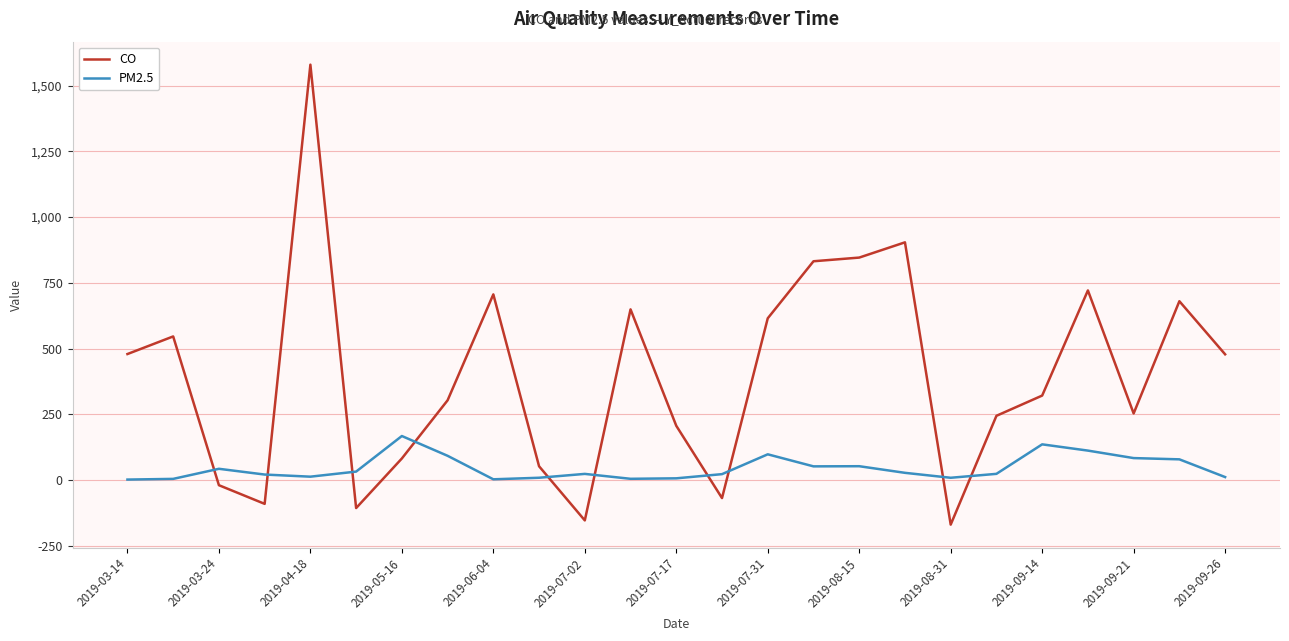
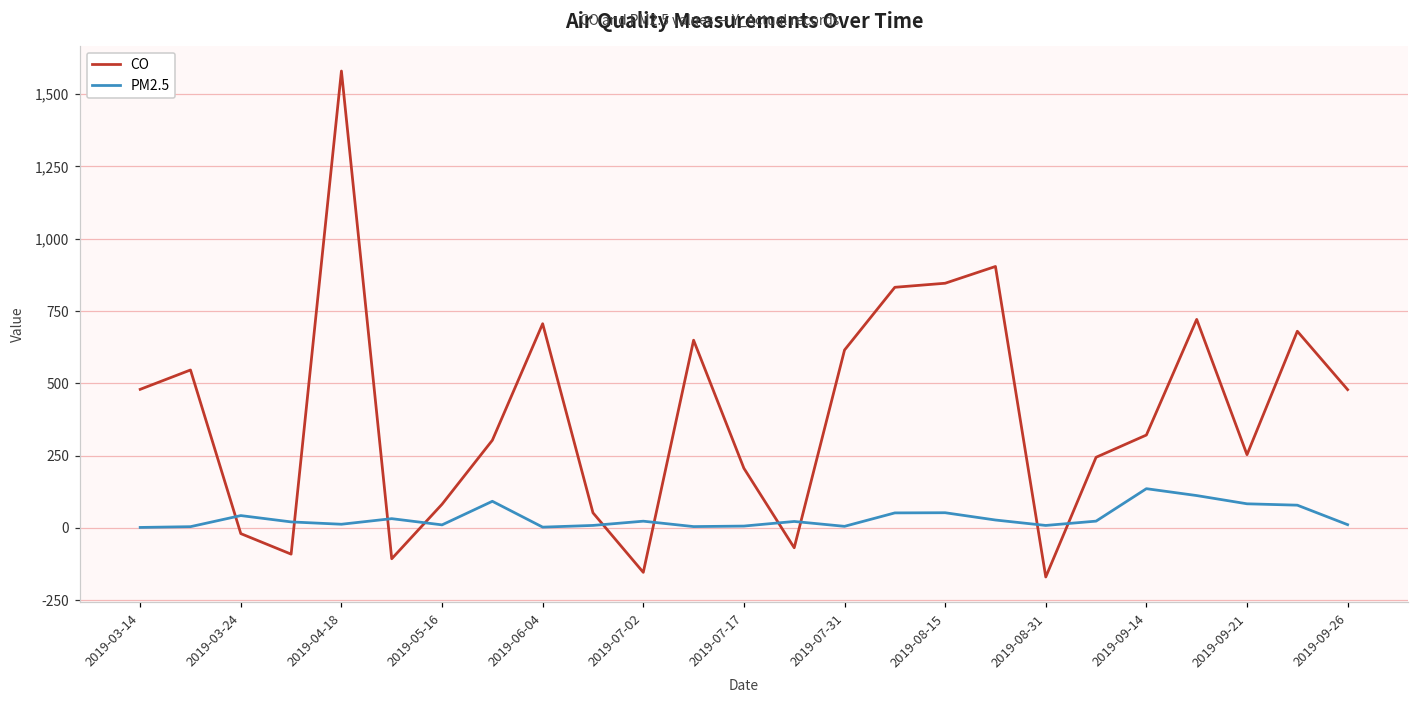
  {
    "CO": {
      "2019-03-14": "480",
      "2019-03-24": "-20",
      "2019-04-18": "1,580",
      "2019-05-16": "80",
      "2019-06-04": "710",
      "2019-07-02": "-150",
      "2019-07-17": "210",
      "2019-07-31": "620",
      "2019-08-15": "850",
      "2019-08-31": "-170",
      "2019-09-14": "320",
      "2019-09-21": "250",
      "2019-09-26": "480"
    },
    "PM2.5": {
      "2019-03-14": "0",
      "2019-03-24": "40",
      "2019-04-18": "10",
-     "2019-05-16": "170",
+     "2019-05-16": "10",
      "2019-06-04": "0",
      "2019-07-02": "20",
      "2019-07-17": "10",
-     "2019-07-31": "100",
+     "2019-07-31": "10",
      "2019-08-15": "50",
      "2019-08-31": "10",
      "2019-09-14": "140",
      "2019-09-21": "80",
      "2019-09-26": "10"
    }
  }
